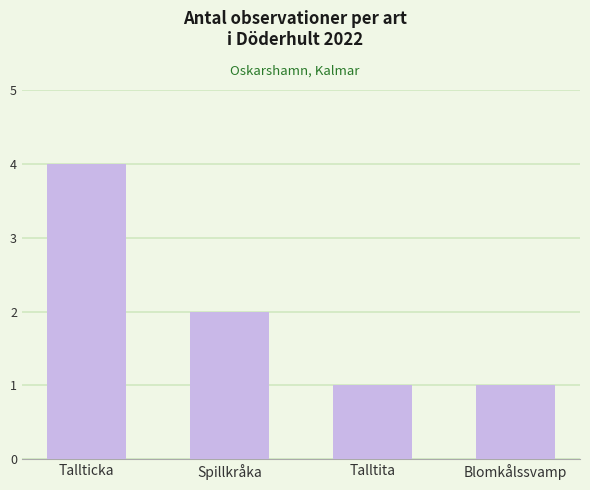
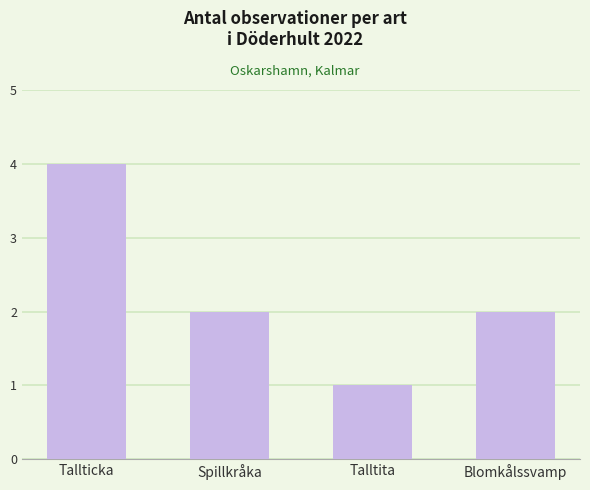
  {
    "Tallticka": 4,
    "Spillkråka": 2,
    "Talltita": 1,
-   "Blomkålssvamp": 1
+   "Blomkålssvamp": 2
  }
